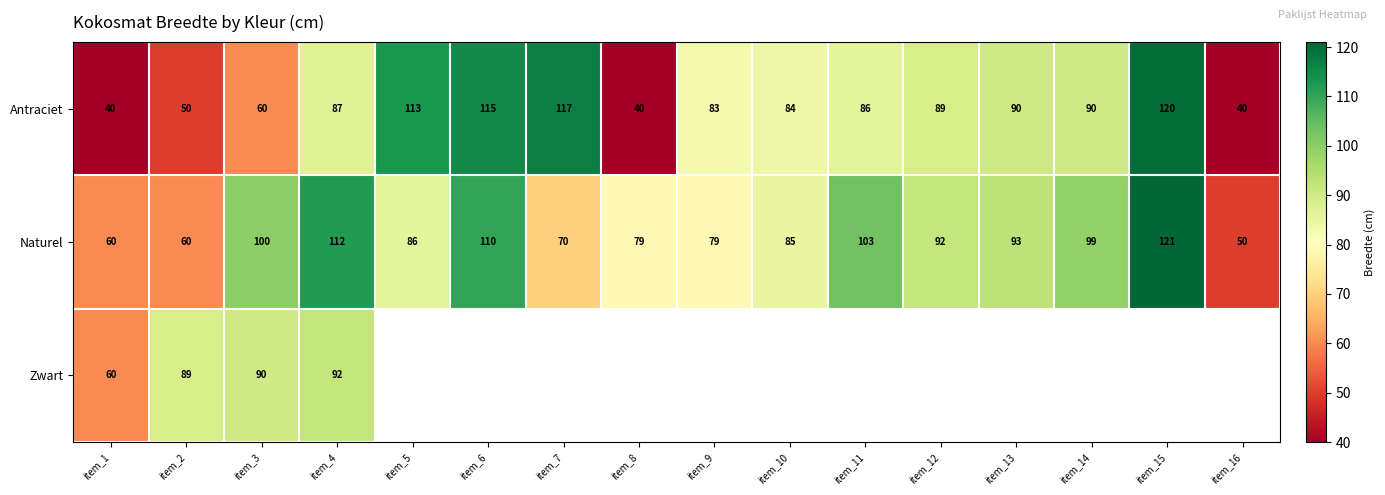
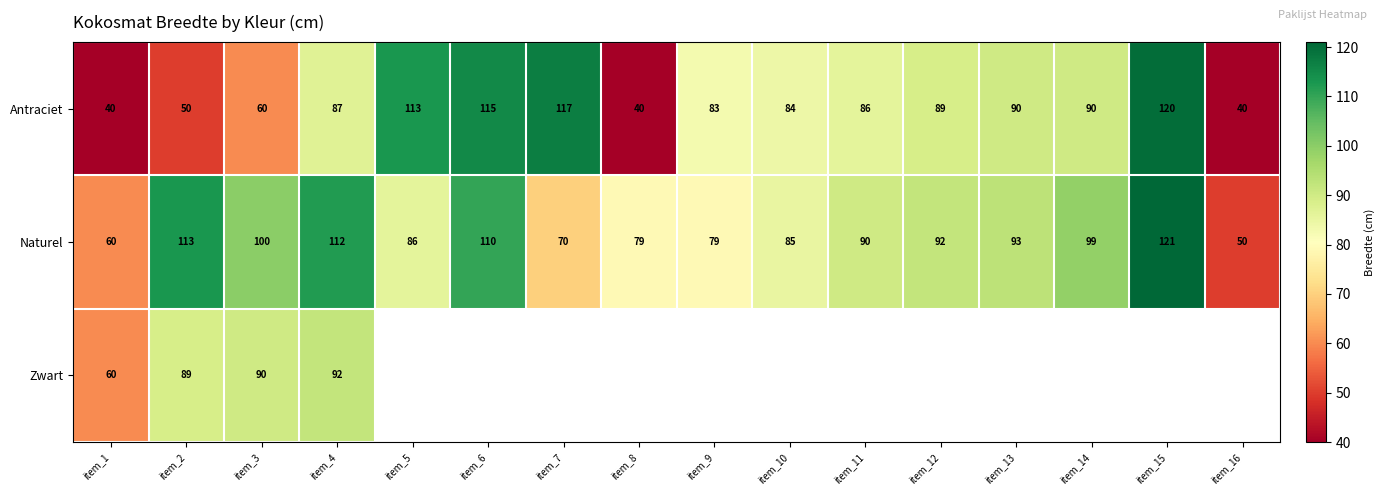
  {
    "Antraciet": {
      "item_1": 40,
      "item_2": 50,
      "item_3": 60,
      "item_4": 87,
      "item_5": 113,
      "item_6": 115,
      "item_7": 117,
      "item_8": 40,
      "item_9": 83,
      "item_10": 84,
      "item_11": 86,
      "item_12": 89,
      "item_13": 90,
      "item_14": 90,
      "item_15": 120,
      "item_16": 40
    },
    "Naturel": {
      "item_1": 60,
-     "item_2": 60,
+     "item_2": 113,
      "item_3": 100,
      "item_4": 112,
      "item_5": 86,
      "item_6": 110,
      "item_7": 70,
      "item_8": 79,
      "item_9": 79,
      "item_10": 85,
-     "item_11": 103,
+     "item_11": 90,
      "item_12": 92,
      "item_13": 93,
      "item_14": 99,
      "item_15": 121,
      "item_16": 50
    },
    "Zwart": {
      "item_1": 60,
      "item_2": 89,
      "item_3": 90,
      "item_4": 92
    }
  }
